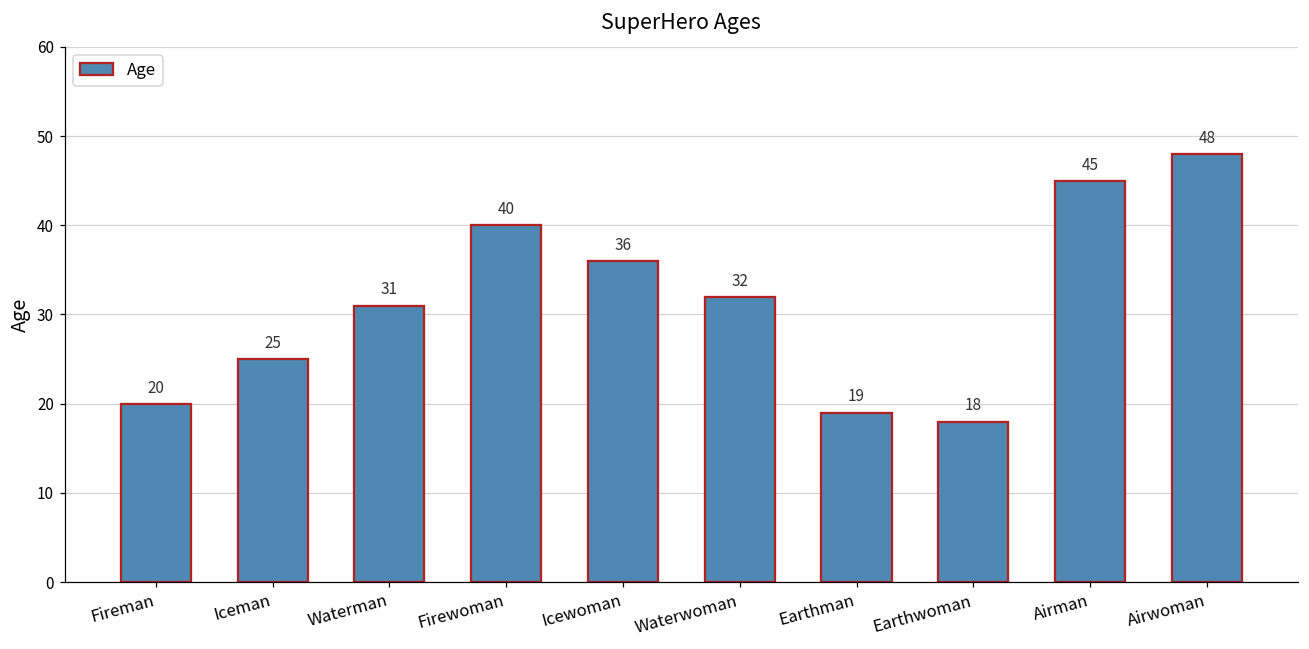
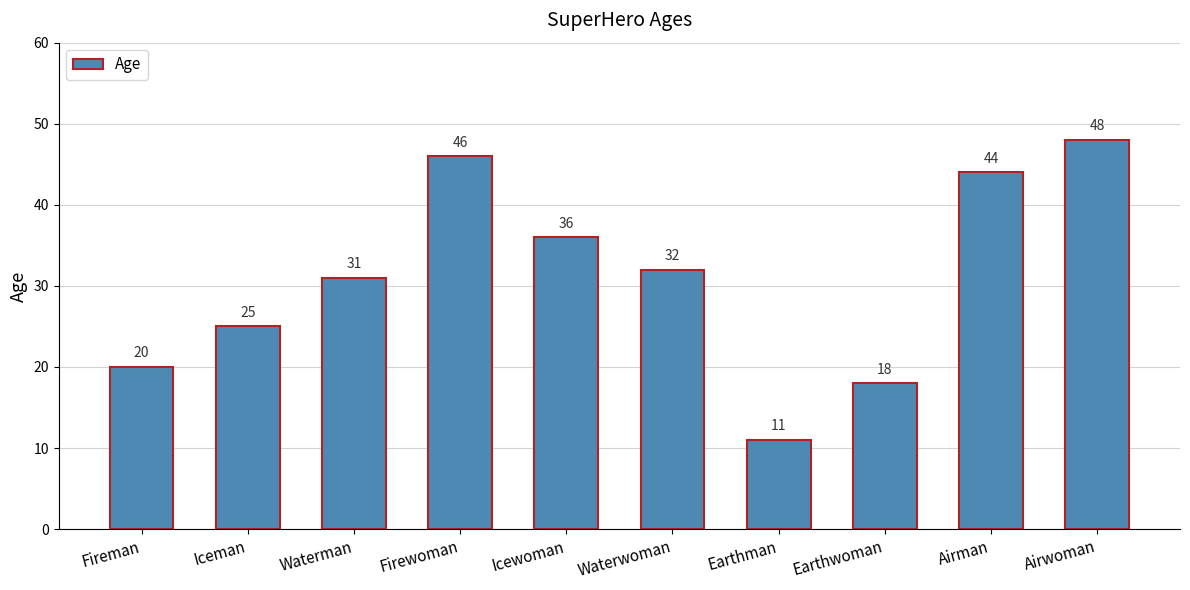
  {
    "Fireman": 20,
    "Iceman": 25,
    "Waterman": 31,
-   "Firewoman": 40,
+   "Firewoman": 46,
    "Icewoman": 36,
    "Waterwoman": 32,
-   "Earthman": 19,
+   "Earthman": 11,
    "Earthwoman": 18,
-   "Airman": 45,
+   "Airman": 44,
    "Airwoman": 48
  }
